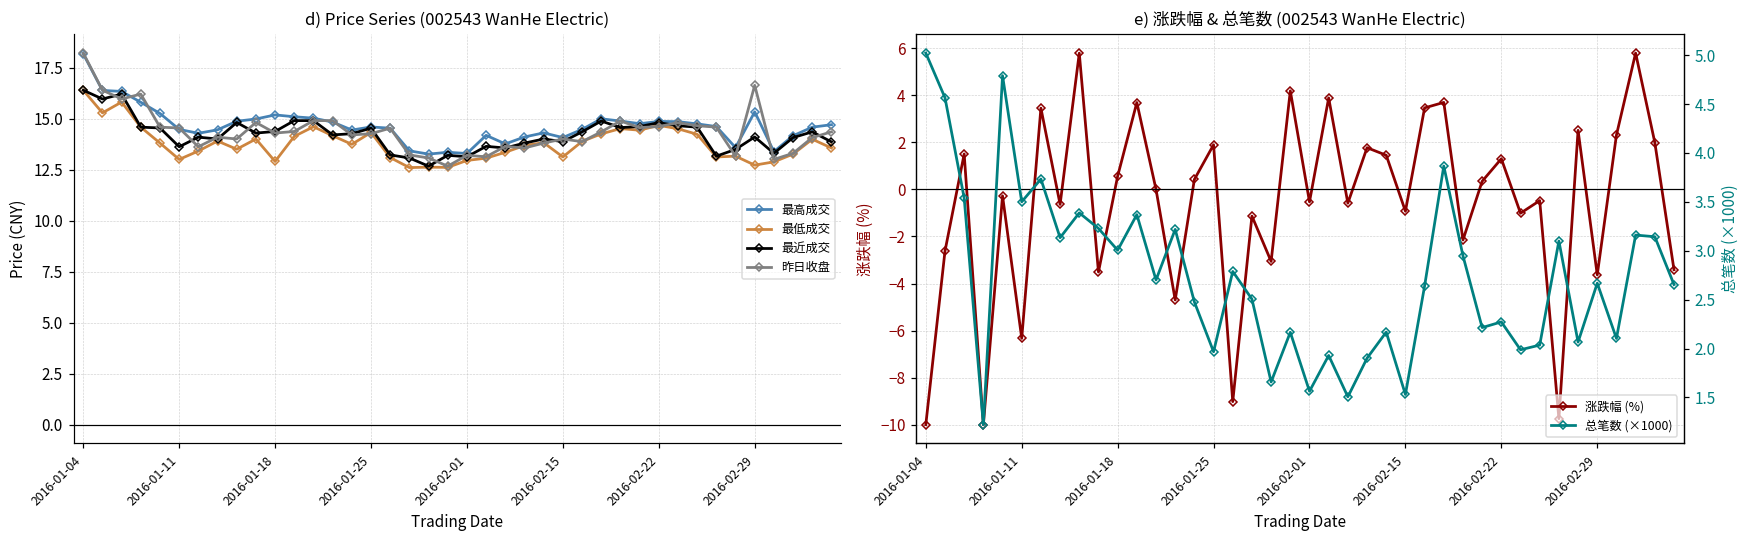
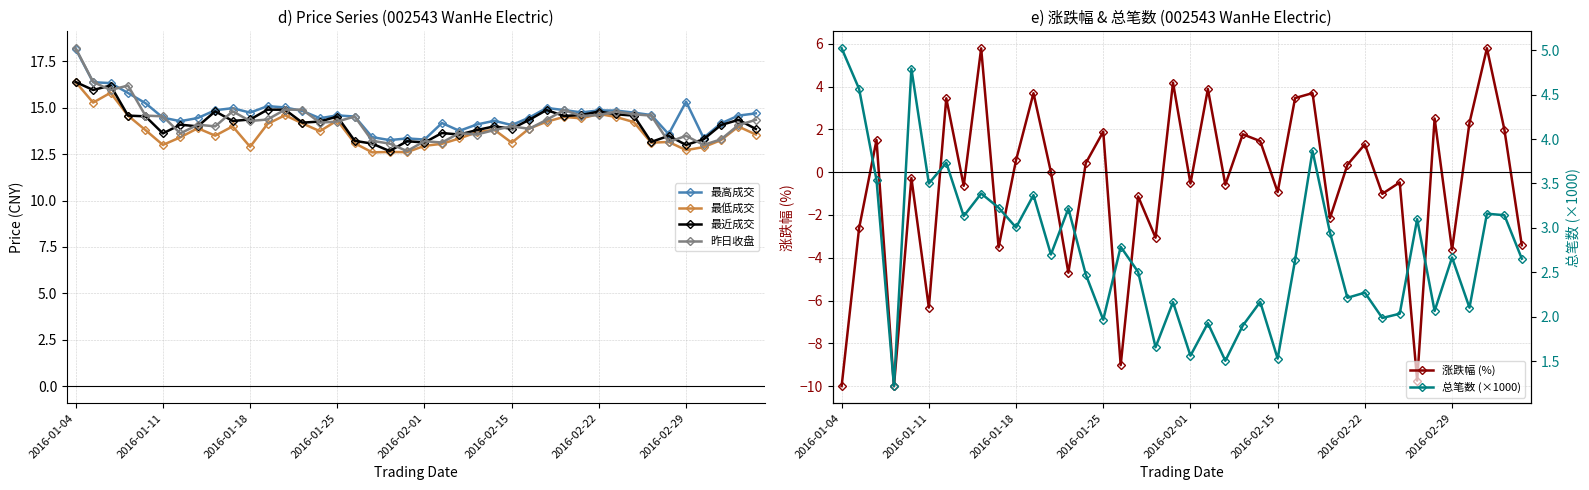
  {
    "d) Price Series (002543 WanHe Electric)": {
      "最高成交": {
-       "2016-01-18": 15.2,
+       "2016-01-18": 14.7,
        "2016-02-29": 15.3
      },
      "最低成交": {
        "2016-01-11": 13.0,
        "2016-01-18": 12.9,
        "2016-02-01": 13.0,
        "2016-02-15": 13.1,
        "2016-02-29": 12.7
      },
      "最近成交": {
        "2016-01-11": 13.6,
-       "2016-02-29": 14.1
+       "2016-02-29": 13.0
      },
      "昨日收盘": {
-       "2016-02-29": 16.6
+       "2016-02-29": 13.5
      }
    }
  }
